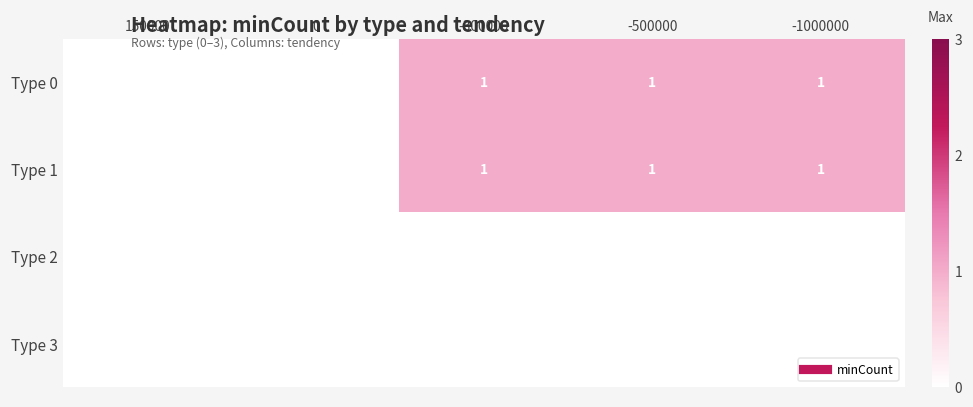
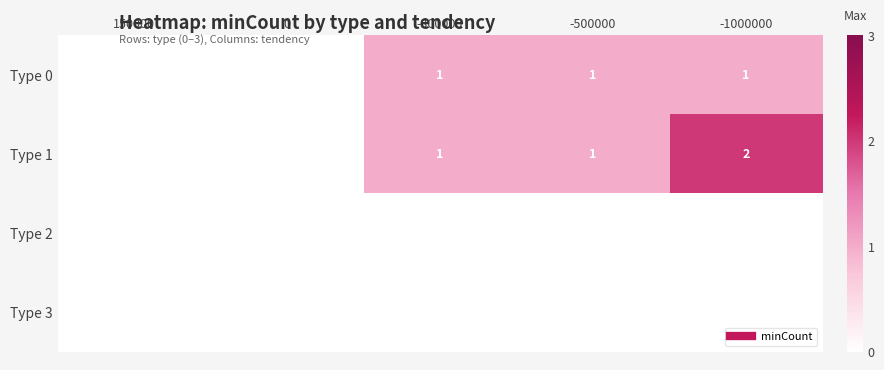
  {
    "Type 0": {
      "-300000": 1,
      "-500000": 1,
      "-1000000": 1
    },
    "Type 1": {
      "-300000": 1,
      "-500000": 1,
-     "-1000000": 1
+     "-1000000": 2
    }
  }
